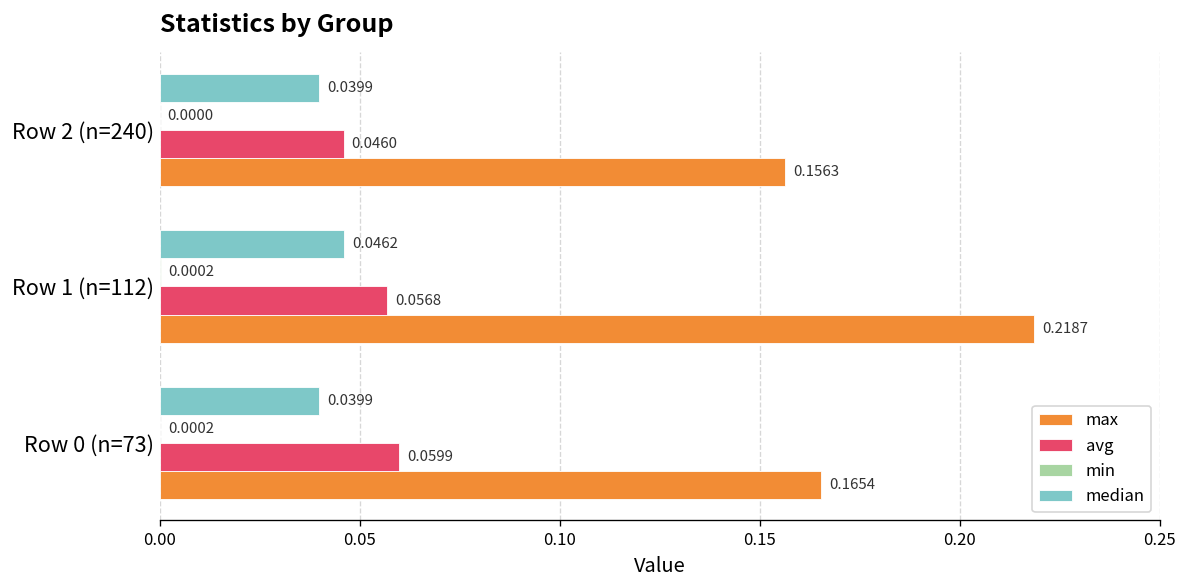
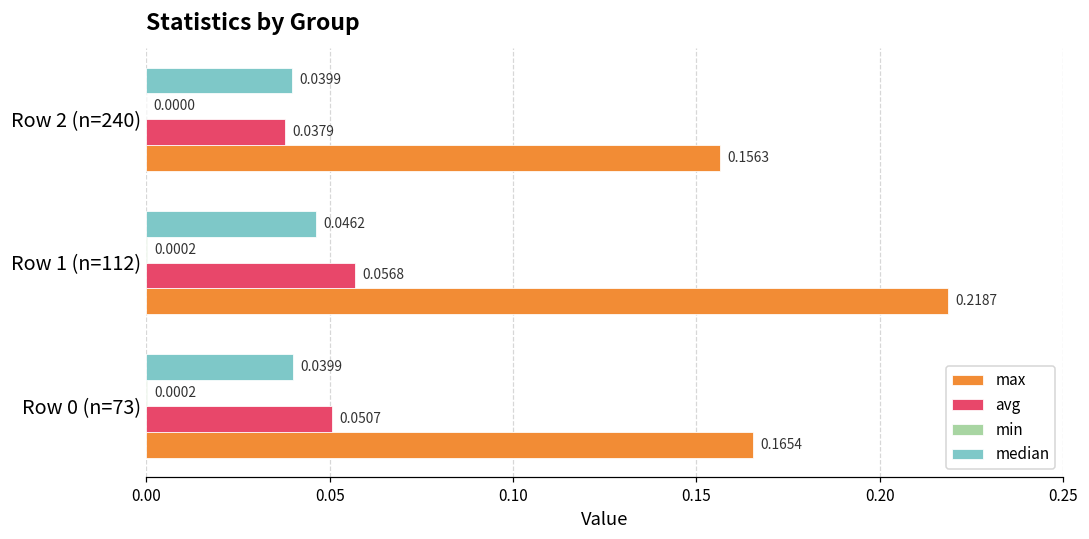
  {
    "max": {
      "Row 2 (n=240)": 0.1563,
      "Row 1 (n=112)": 0.2187,
      "Row 0 (n=73)": 0.1654
    },
    "avg": {
-     "Row 2 (n=240)": 0.0460,
+     "Row 2 (n=240)": 0.0379,
      "Row 1 (n=112)": 0.0568,
-     "Row 0 (n=73)": 0.0599
+     "Row 0 (n=73)": 0.0507
    }
  }
